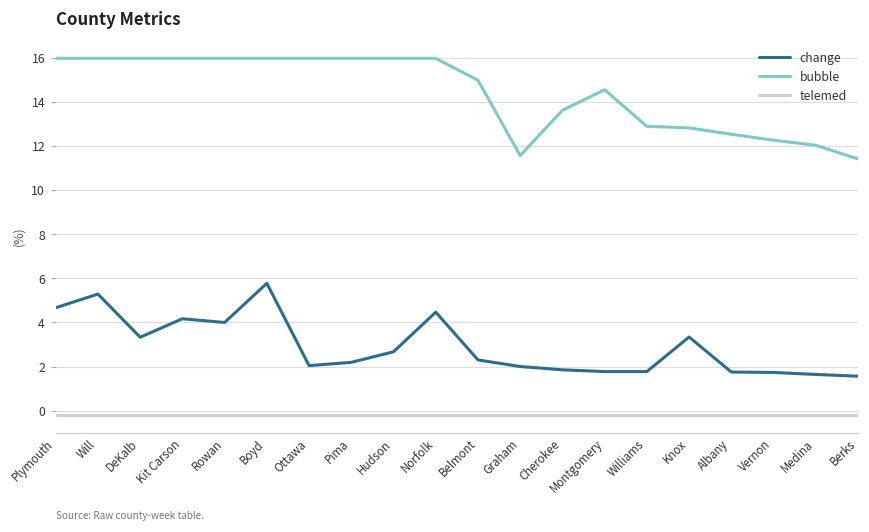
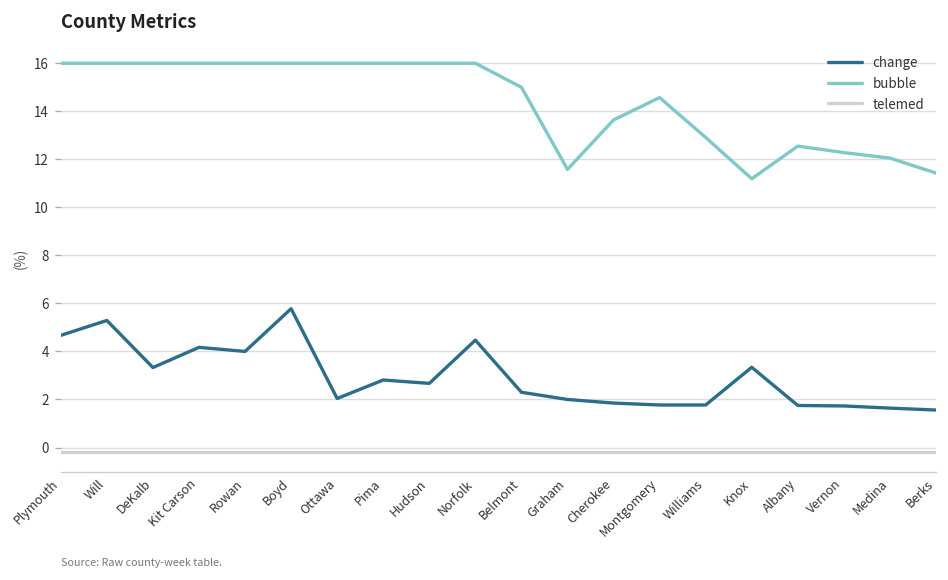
  {
    "change": {
      "Plymouth": 4.7,
      "Will": 5.3,
      "DeKalb": 3.3,
      "Kit Carson": 4.2,
      "Rowan": 4.0,
      "Boyd": 5.8,
      "Ottawa": 2.0,
-     "Pima": 2.2,
+     "Pima": 2.8,
      "Hudson": 2.7,
      "Norfolk": 4.5,
      "Belmont": 2.3,
      "Graham": 2.0,
      "Cherokee": 1.9,
      "Montgomery": 1.8,
      "Williams": 1.8,
      "Knox": 3.3,
      "Albany": 1.8,
      "Vernon": 1.7,
      "Medina": 1.6,
      "Berks": 1.6
    },
    "bubble": {
      "Plymouth": 16.0,
      "Will": 16.0,
      "DeKalb": 16.0,
      "Kit Carson": 16.0,
      "Rowan": 16.0,
      "Boyd": 16.0,
      "Ottawa": 16.0,
      "Pima": 16.0,
      "Hudson": 16.0,
      "Norfolk": 16.0,
      "Belmont": 15.0,
      "Graham": 11.6,
      "Cherokee": 13.6,
      "Montgomery": 14.6,
      "Williams": 12.9,
-     "Knox": 12.8,
+     "Knox": 11.2,
      "Albany": 12.6,
      "Vernon": 12.3,
      "Medina": 12.1,
      "Berks": 11.4
    },
    "telemed": {
      "Plymouth": -0.2,
      "Will": -0.2,
      "DeKalb": -0.2,
      "Kit Carson": -0.2,
      "Rowan": -0.2,
      "Boyd": -0.2,
      "Ottawa": -0.2,
      "Pima": -0.2,
      "Hudson": -0.2,
      "Norfolk": -0.2,
      "Belmont": -0.2,
      "Graham": -0.2,
      "Cherokee": -0.2,
      "Montgomery": -0.2,
      "Williams": -0.2,
      "Knox": -0.2,
      "Albany": -0.2,
      "Vernon": -0.2,
      "Medina": -0.2,
      "Berks": -0.2
    }
  }
